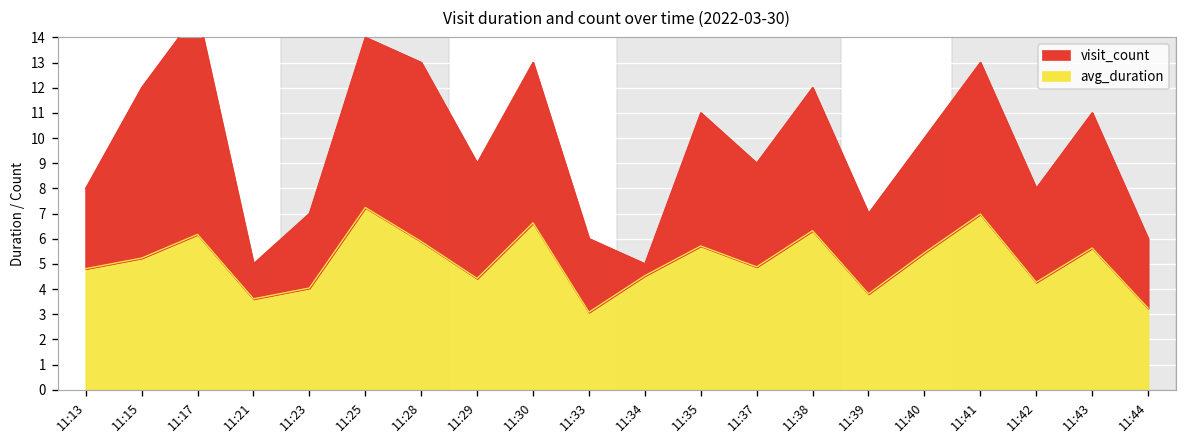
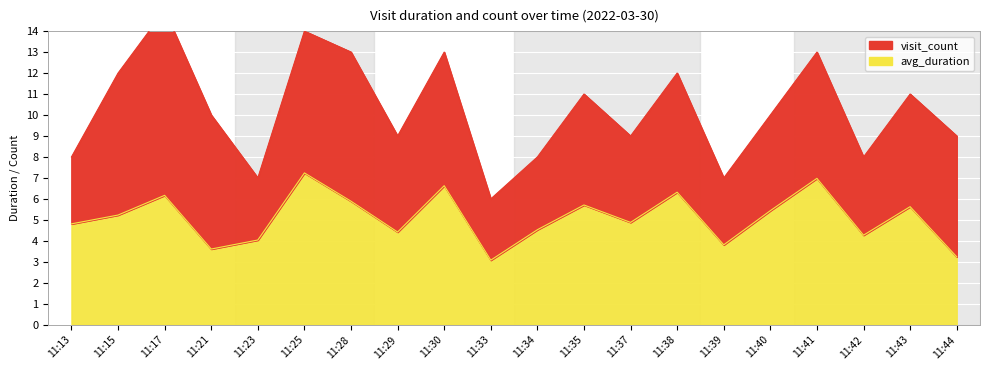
  {
    "avg_duration": {
      "11:13": 4.8,
      "11:15": 5.2,
      "11:17": 6.2,
      "11:21": 3.6,
      "11:23": 4,
      "11:25": 7.2,
      "11:28": 6,
      "11:29": 4.4,
      "11:30": 6.6,
      "11:33": 3,
      "11:34": 4.5,
      "11:35": 5.7,
      "11:37": 4.9,
      "11:38": 6.3,
      "11:39": 3.8,
      "11:40": 5.4,
      "11:41": 7,
      "11:42": 4.3,
      "11:43": 5.6,
      "11:44": 3.2
    },
    "visit_count": {
      "11:13": 8,
      "11:15": 12,
-     "11:21": 5,
+     "11:21": 10,
      "11:23": 7,
      "11:25": 14,
      "11:28": 13,
      "11:29": 9,
      "11:30": 13,
      "11:33": 6,
-     "11:34": 5,
+     "11:34": 8,
      "11:35": 11,
      "11:37": 9,
      "11:38": 12,
      "11:39": 7,
      "11:40": 10,
      "11:41": 13,
      "11:42": 8,
      "11:43": 11,
-     "11:44": 6
+     "11:44": 9
    }
  }
